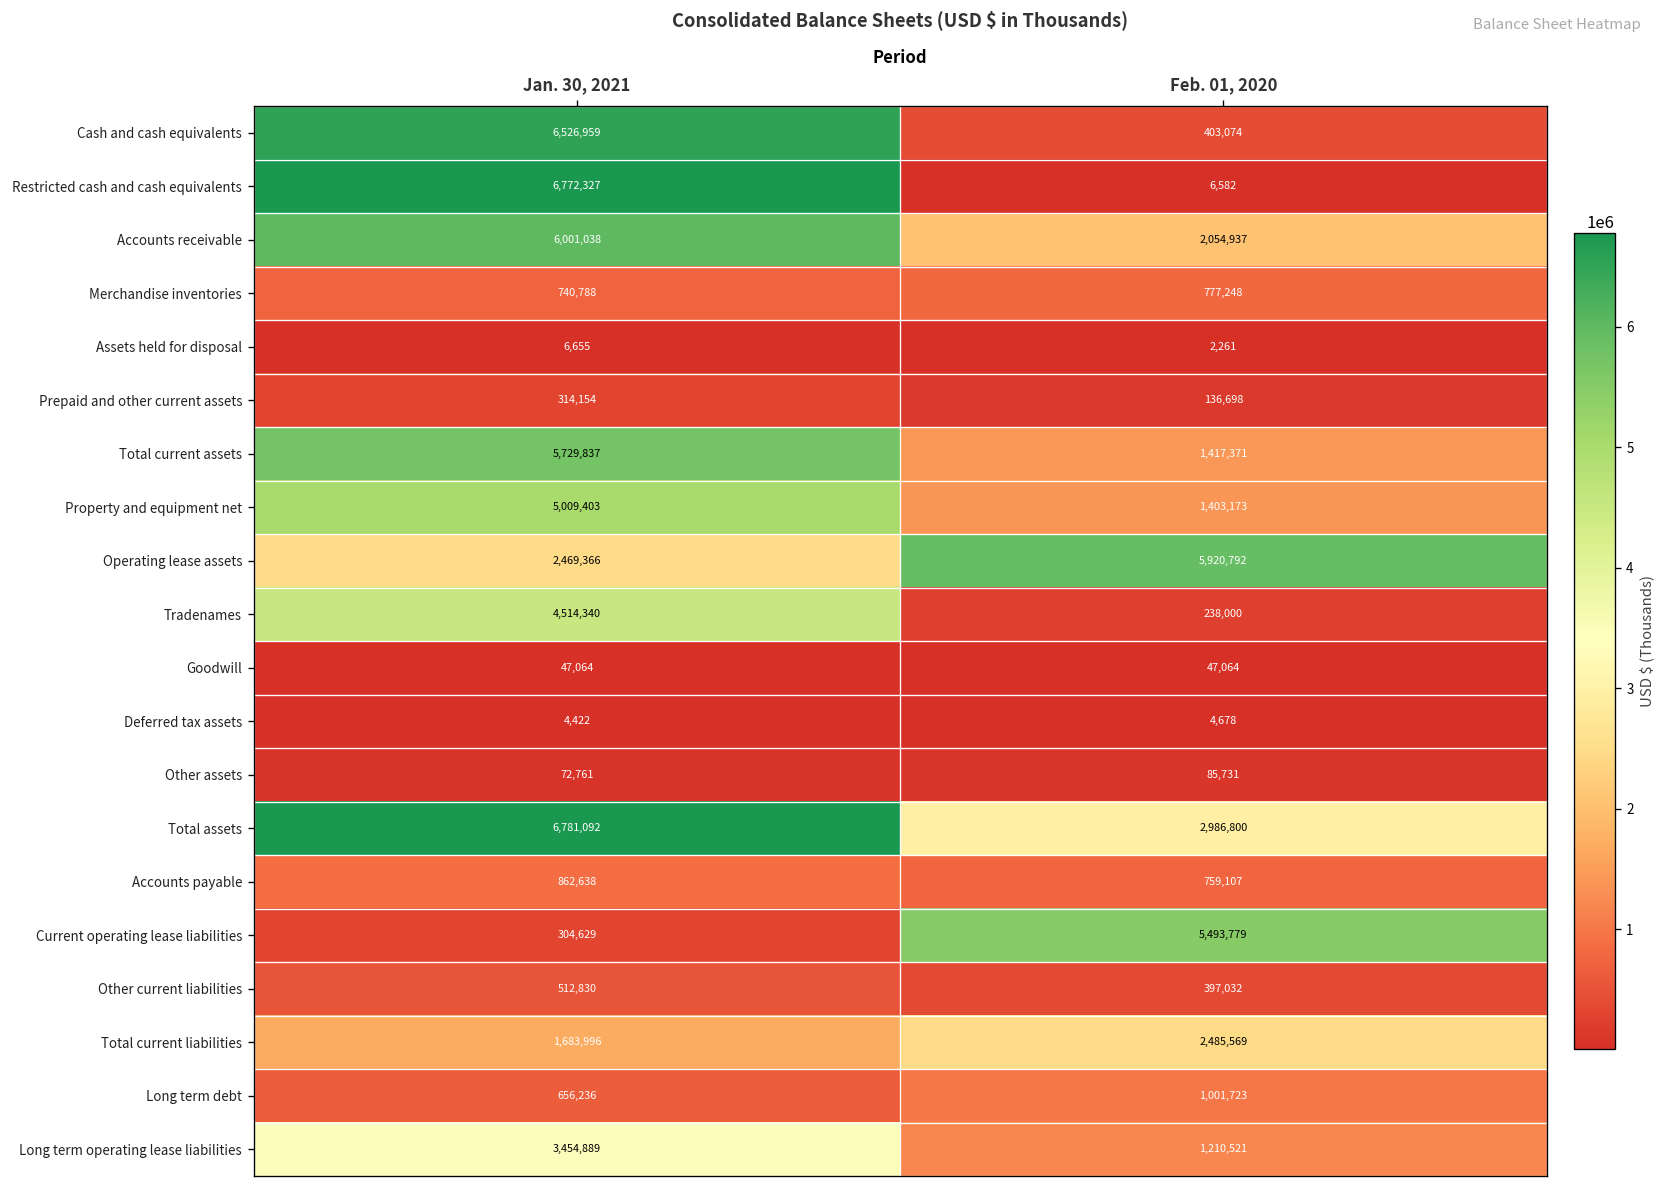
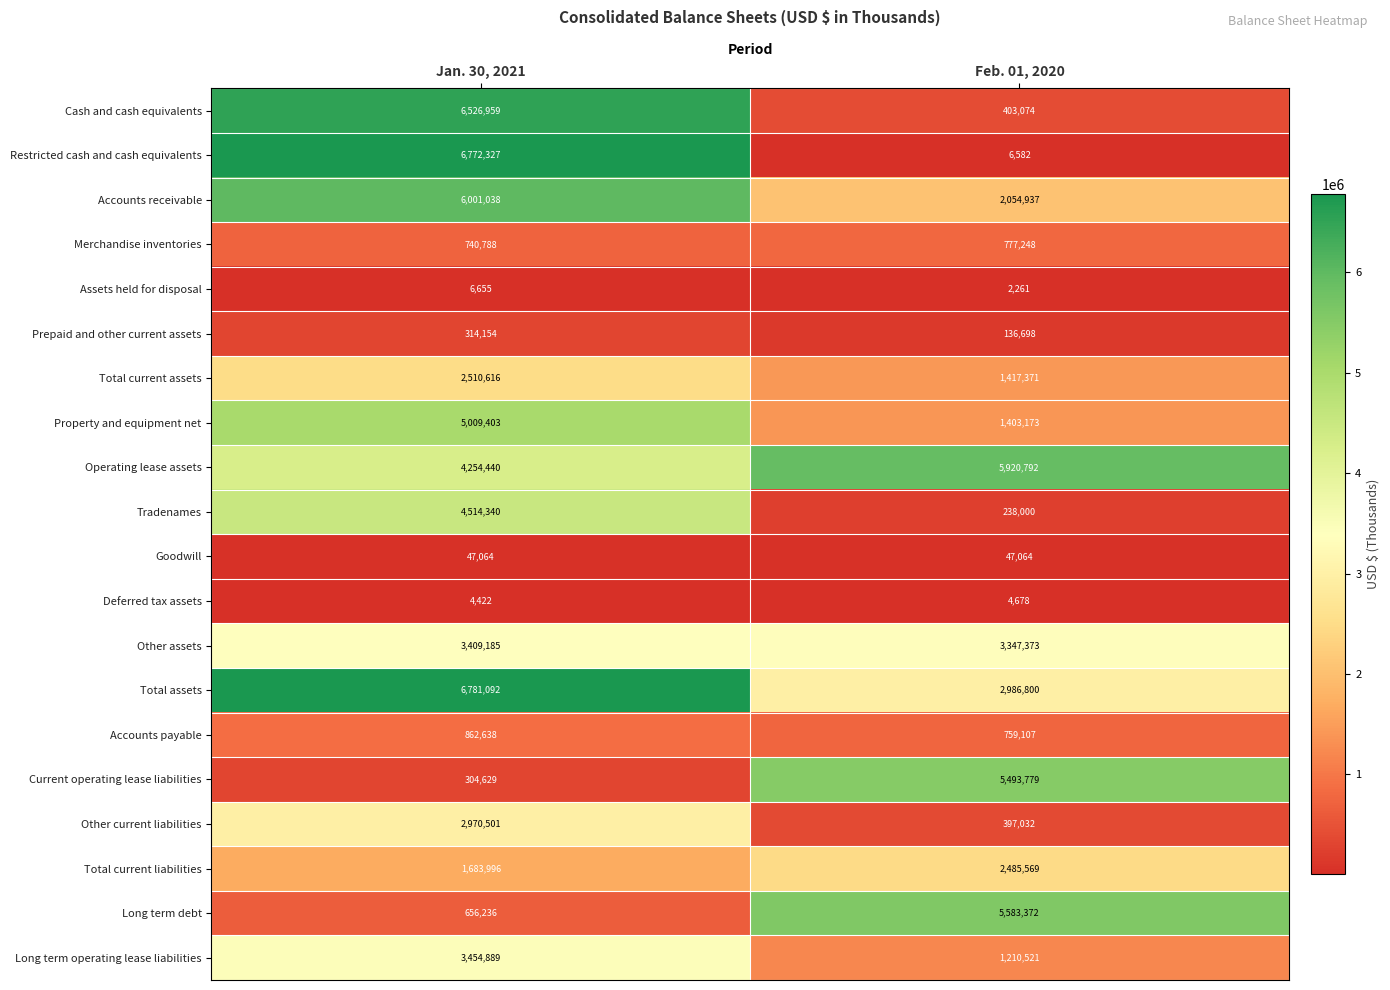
  {
    "Cash and cash equivalents": {
      "Jan. 30, 2021": "6,526,959",
      "Feb. 01, 2020": "403,074"
    },
    "Restricted cash and cash equivalents": {
      "Jan. 30, 2021": "6,772,327",
      "Feb. 01, 2020": "6,582"
    },
    "Accounts receivable": {
      "Jan. 30, 2021": "6,001,038",
      "Feb. 01, 2020": "2,054,937"
    },
    "Merchandise inventories": {
      "Jan. 30, 2021": "740,788",
      "Feb. 01, 2020": "777,248"
    },
    "Assets held for disposal": {
      "Jan. 30, 2021": "6,655",
      "Feb. 01, 2020": "2,261"
    },
    "Prepaid and other current assets": {
      "Jan. 30, 2021": "314,154",
      "Feb. 01, 2020": "136,698"
    },
    "Total current assets": {
-     "Jan. 30, 2021": "5,729,837",
+     "Jan. 30, 2021": "2,510,616",
      "Feb. 01, 2020": "1,417,371"
    },
    "Property and equipment net": {
      "Jan. 30, 2021": "5,009,403",
      "Feb. 01, 2020": "1,403,173"
    },
    "Operating lease assets": {
-     "Jan. 30, 2021": "2,469,366",
+     "Jan. 30, 2021": "4,254,440",
      "Feb. 01, 2020": "5,920,792"
    },
    "Tradenames": {
      "Jan. 30, 2021": "4,514,340",
      "Feb. 01, 2020": "238,000"
    },
    "Goodwill": {
      "Jan. 30, 2021": "47,064",
      "Feb. 01, 2020": "47,064"
    },
    "Deferred tax assets": {
      "Jan. 30, 2021": "4,422",
      "Feb. 01, 2020": "4,678"
    },
    "Other assets": {
-     "Jan. 30, 2021": "72,761",
-     "Feb. 01, 2020": "85,731"
+     "Jan. 30, 2021": "3,409,185",
+     "Feb. 01, 2020": "3,347,373"
    },
    "Total assets": {
      "Jan. 30, 2021": "6,781,092",
      "Feb. 01, 2020": "2,986,800"
    },
    "Accounts payable": {
      "Jan. 30, 2021": "862,638",
      "Feb. 01, 2020": "759,107"
    },
    "Current operating lease liabilities": {
      "Jan. 30, 2021": "304,629",
      "Feb. 01, 2020": "5,493,779"
    },
    "Other current liabilities": {
-     "Jan. 30, 2021": "512,830",
+     "Jan. 30, 2021": "2,970,501",
      "Feb. 01, 2020": "397,032"
    },
    "Total current liabilities": {
      "Jan. 30, 2021": "1,683,996",
      "Feb. 01, 2020": "2,485,569"
    },
    "Long term debt": {
      "Jan. 30, 2021": "656,236",
-     "Feb. 01, 2020": "1,001,723"
+     "Feb. 01, 2020": "5,583,372"
    },
    "Long term operating lease liabilities": {
      "Jan. 30, 2021": "3,454,889",
      "Feb. 01, 2020": "1,210,521"
    }
  }
